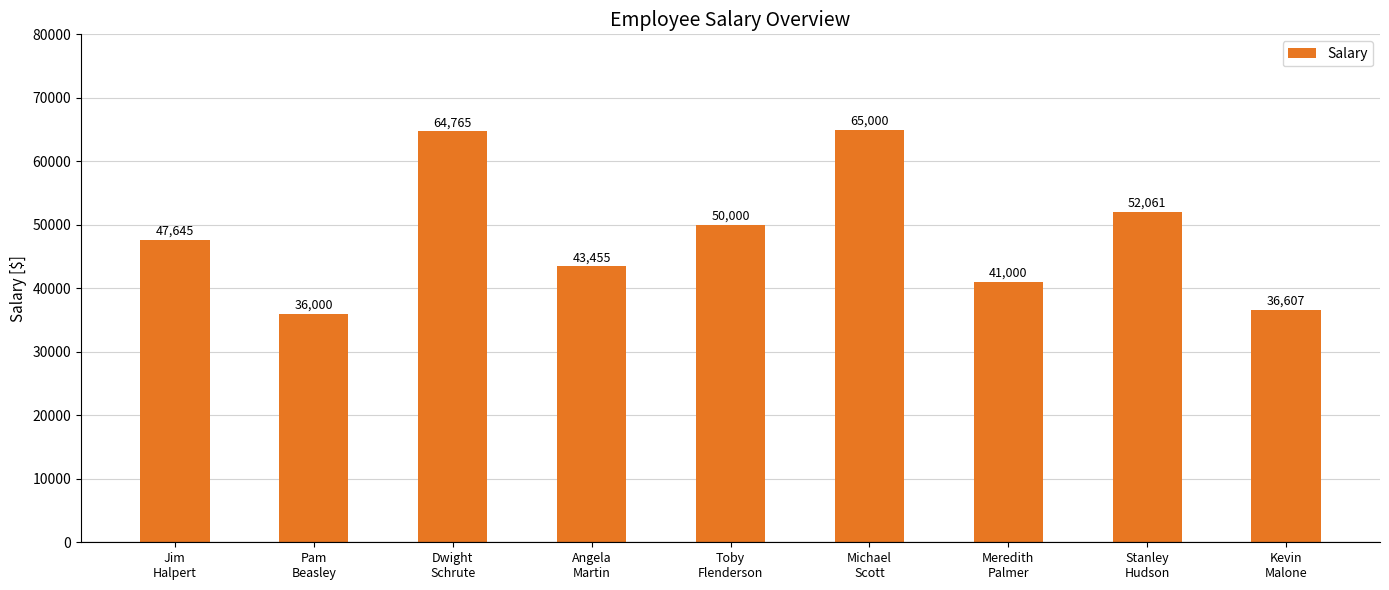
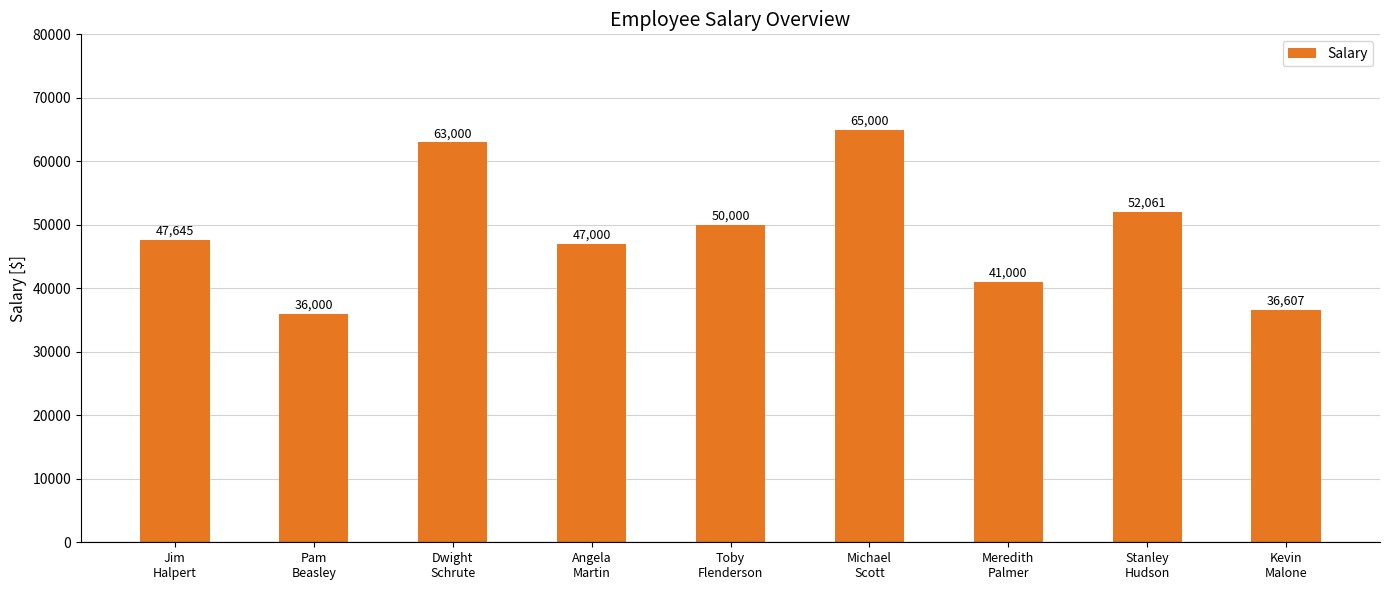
  {
    "Jim Halpert": "47,645",
    "Pam Beasley": "36,000",
-   "Dwight Schrute": "64,765",
-   "Angela Martin": "43,455",
+   "Dwight Schrute": "63,000",
+   "Angela Martin": "47,000",
    "Toby Flenderson": "50,000",
    "Michael Scott": "65,000",
    "Meredith Palmer": "41,000",
    "Stanley Hudson": "52,061",
    "Kevin Malone": "36,607"
  }
